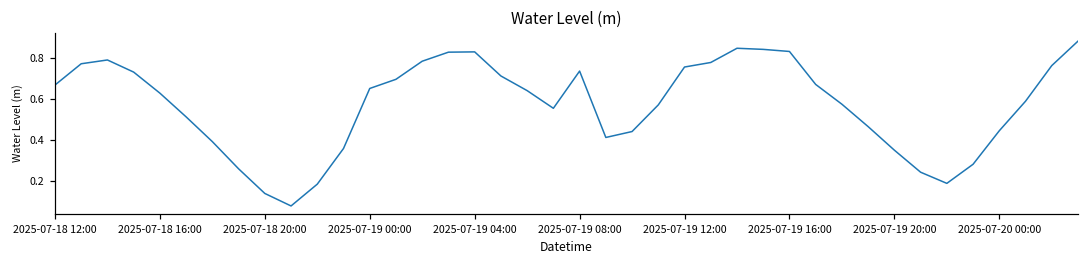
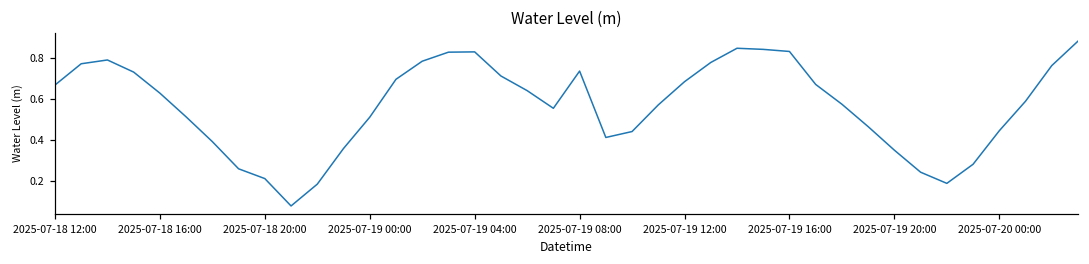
  {
    "2025-07-18 12:00": 0.67,
    "2025-07-18 16:00": 0.63,
-   "2025-07-18 20:00": 0.14,
-   "2025-07-19 00:00": 0.65,
+   "2025-07-18 20:00": 0.21,
+   "2025-07-19 00:00": 0.51,
    "2025-07-19 04:00": 0.83,
    "2025-07-19 08:00": 0.74,
-   "2025-07-19 12:00": 0.76,
+   "2025-07-19 12:00": 0.68,
    "2025-07-19 16:00": 0.83,
    "2025-07-19 20:00": 0.35,
    "2025-07-20 00:00": 0.44
  }
